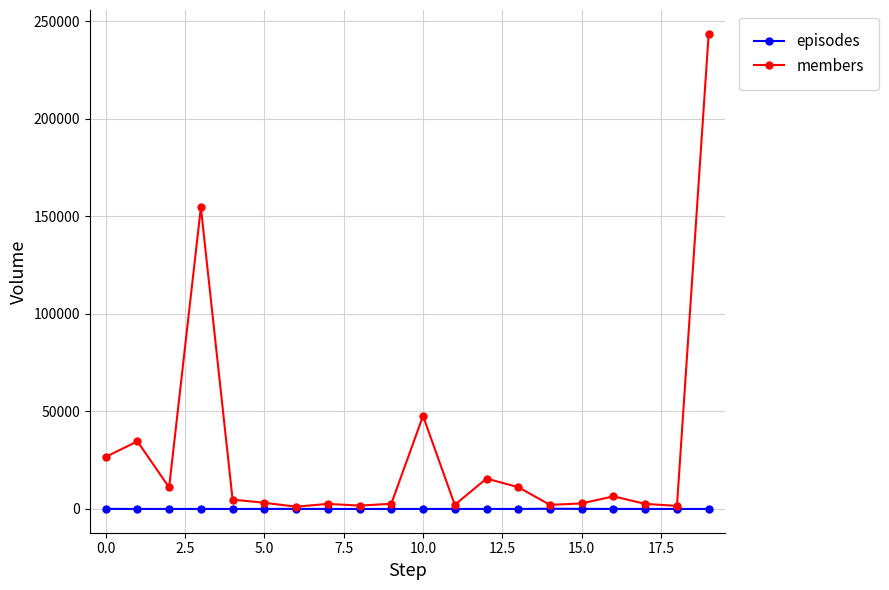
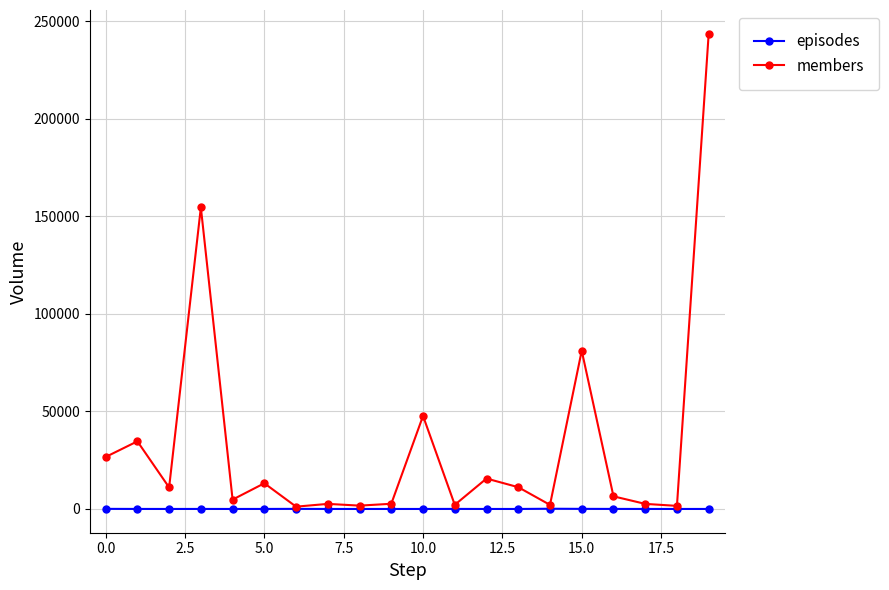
  {
    "episodes": {
      "0.0": 0,
      "5.0": 0,
      "10.0": 0,
      "15.0": 0
    },
    "members": {
      "0.0": 27000,
-     "5.0": 3000,
+     "5.0": 13000,
      "10.0": 48000,
-     "15.0": 3000
+     "15.0": 81000
    }
  }
